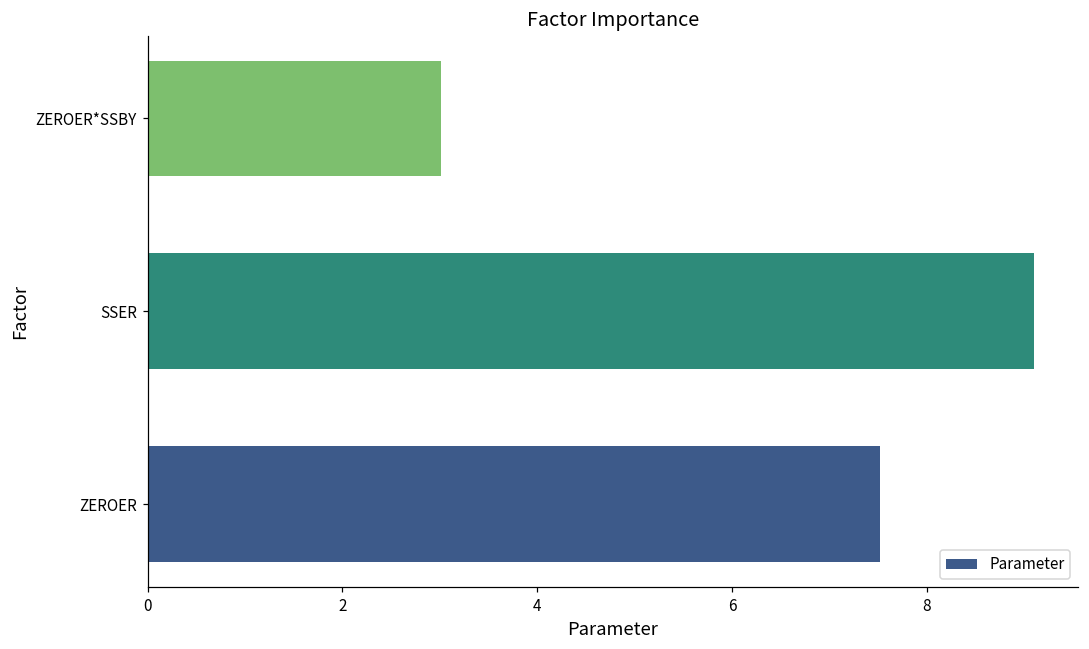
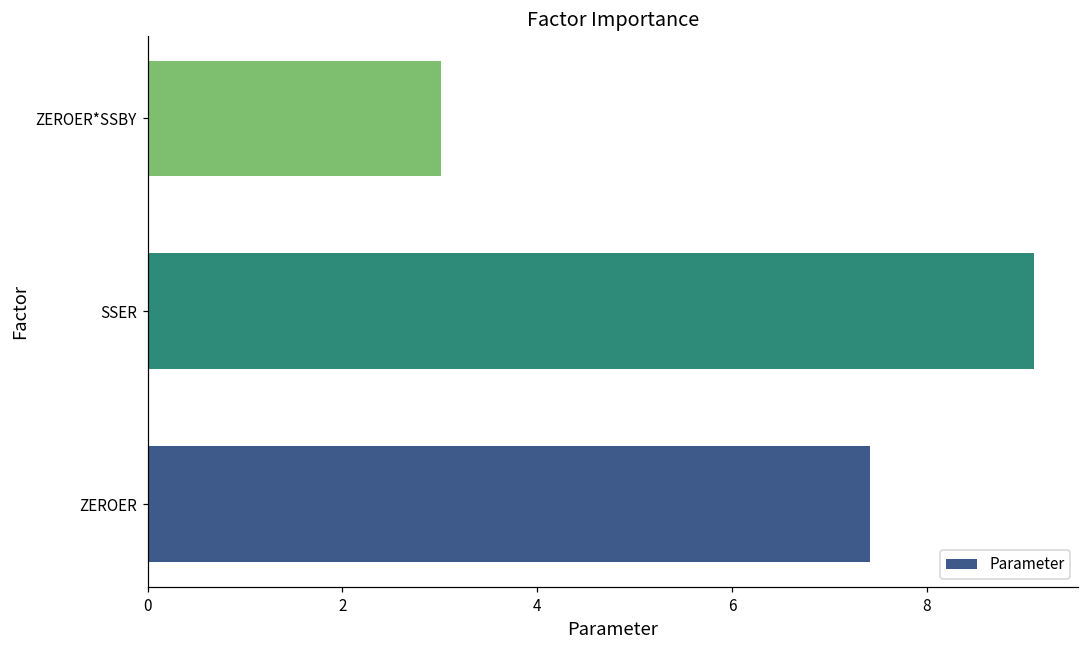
  {
    "ZEROER*SSBY": 3.0,
    "SSER": 9.1,
-   "ZEROER": 7.5
+   "ZEROER": 7.4
  }
